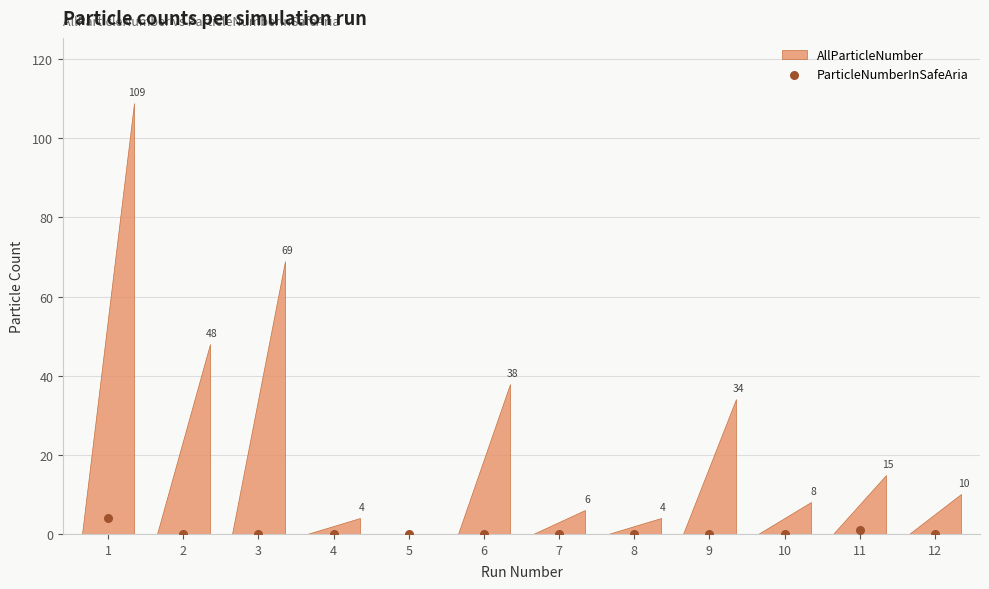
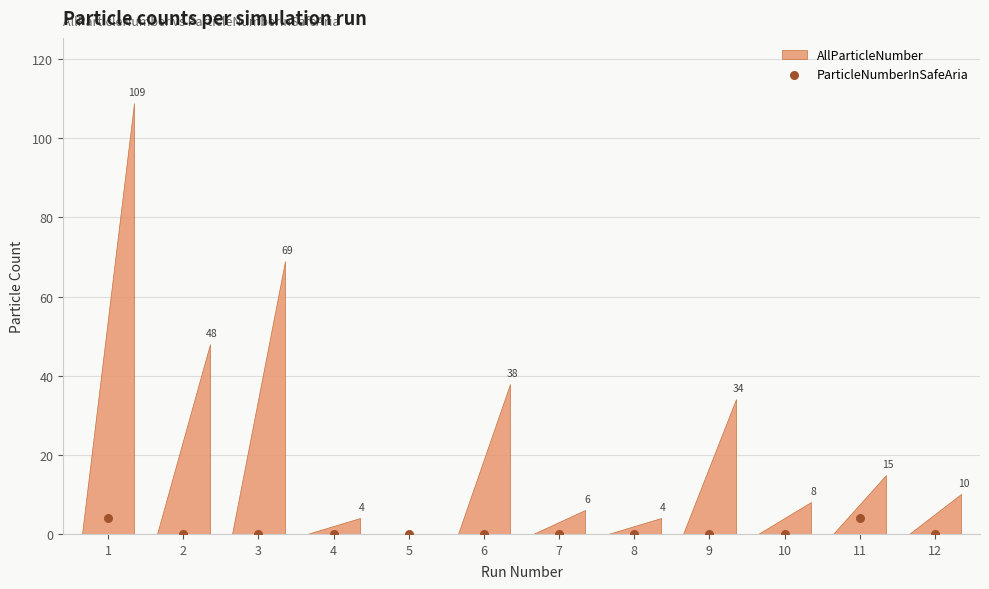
  {
-   "11": 1
+   "11": 4
  }
